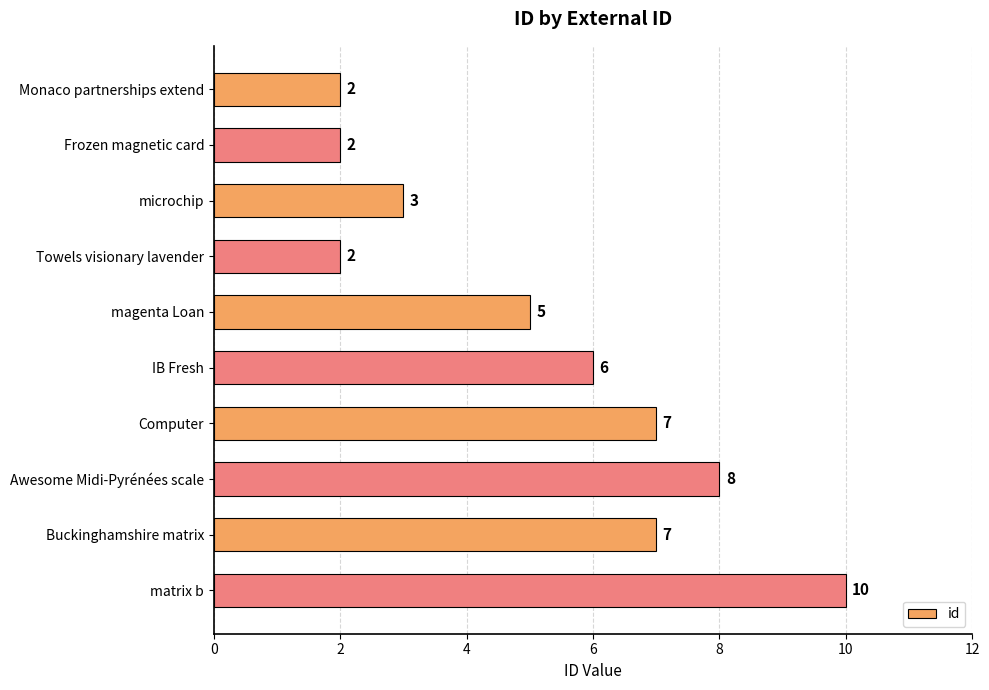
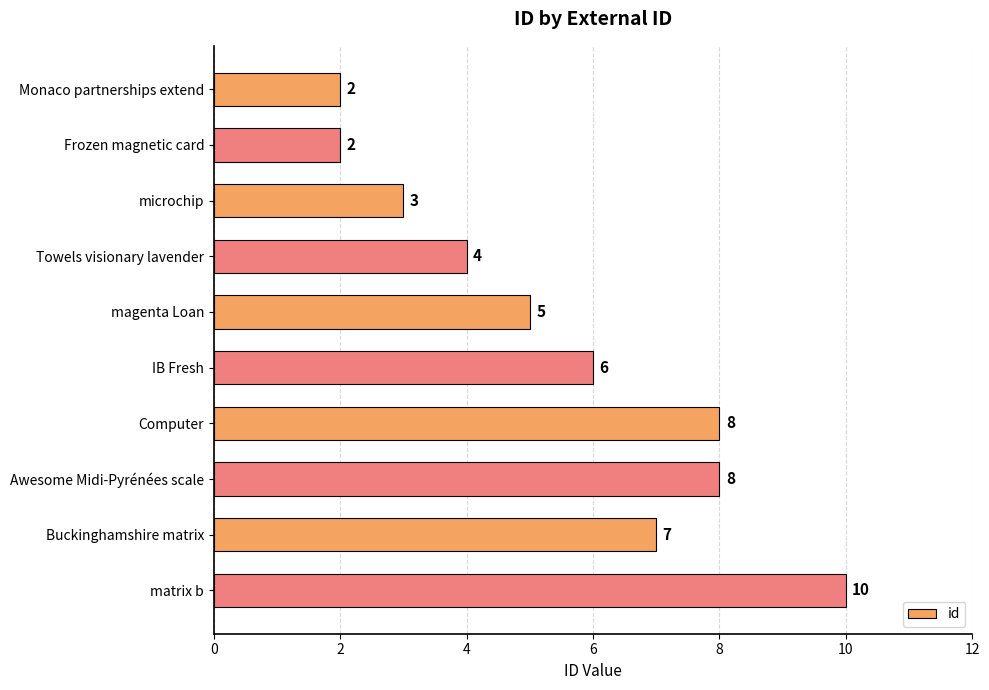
  {
    "Monaco partnerships extend": 2,
    "Frozen magnetic card": 2,
    "microchip": 3,
-   "Towels visionary lavender": 2,
+   "Towels visionary lavender": 4,
    "magenta Loan": 5,
    "IB Fresh": 6,
-   "Computer": 7,
+   "Computer": 8,
    "Awesome Midi-Pyrénées scale": 8,
    "Buckinghamshire matrix": 7,
    "matrix b": 10
  }
